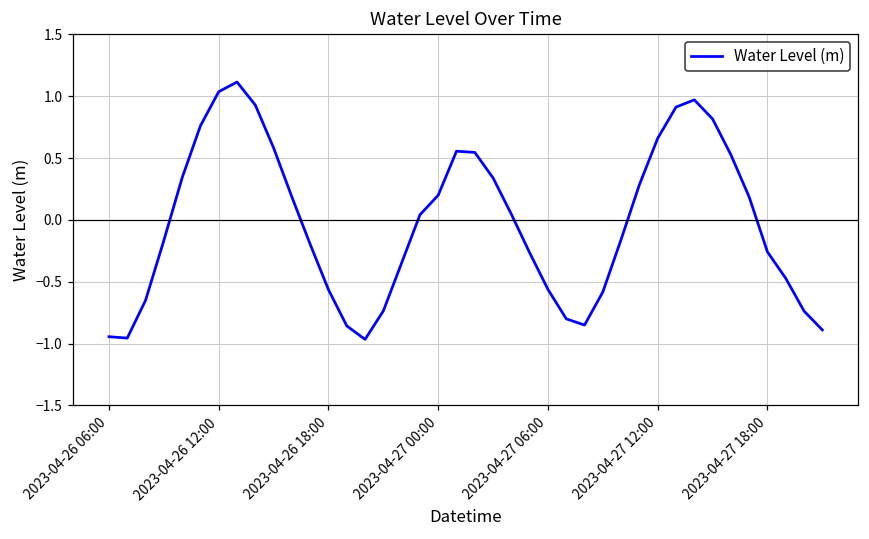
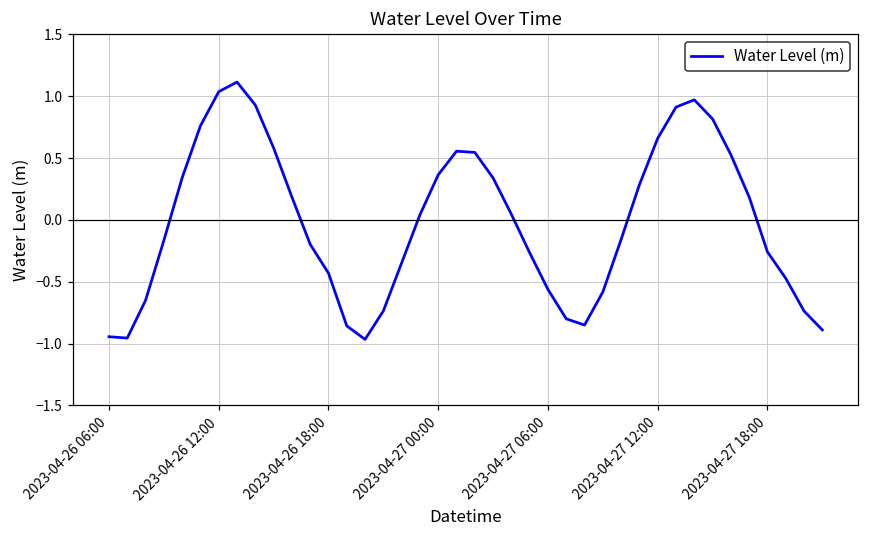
  {
    "2023-04-26 06:00": -0.94,
    "2023-04-26 12:00": 1.04,
-   "2023-04-26 18:00": -0.56,
-   "2023-04-27 00:00": 0.20,
+   "2023-04-26 18:00": -0.43,
+   "2023-04-27 00:00": 0.37,
    "2023-04-27 06:00": -0.56,
    "2023-04-27 12:00": 0.66,
    "2023-04-27 18:00": -0.26
  }
